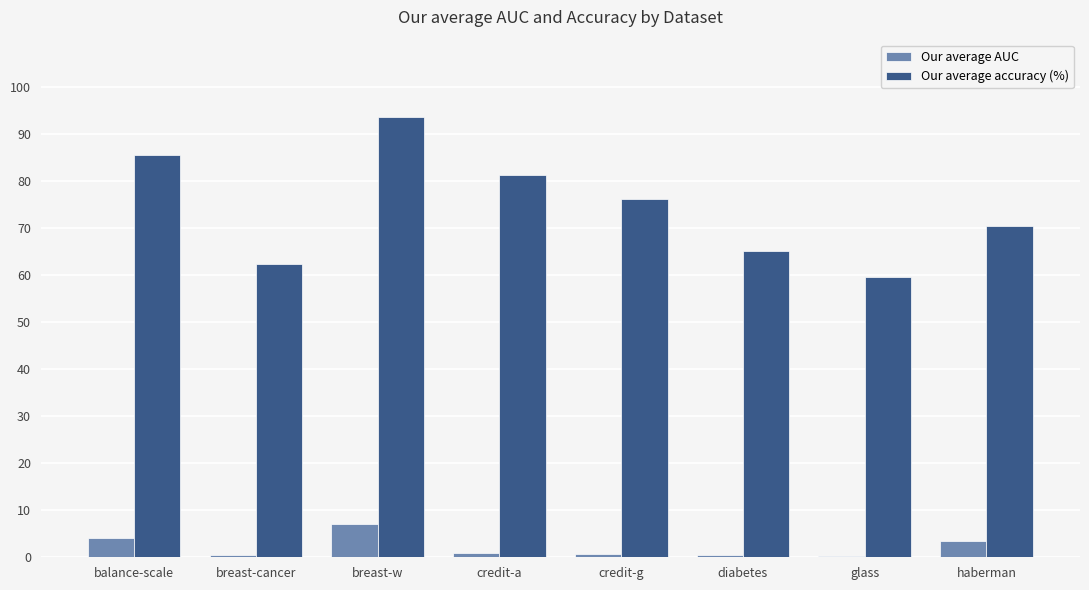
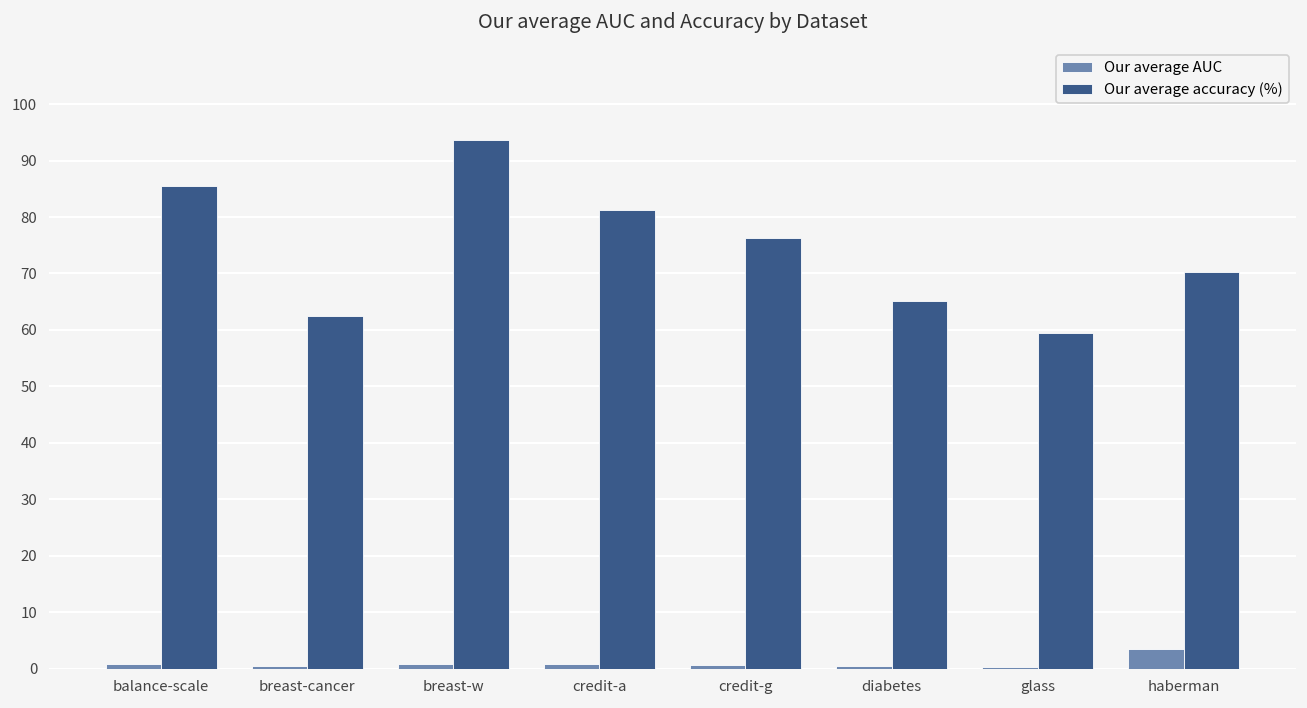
  {
    "Our average AUC": {
-     "balance-scale": 4,
+     "balance-scale": 1,
      "breast-cancer": 1,
-     "breast-w": 7,
+     "breast-w": 1,
      "credit-a": 1,
      "credit-g": 1,
      "haberman": 3
    },
    "Our average accuracy (%)": {
      "balance-scale": 86,
      "breast-cancer": 62,
      "breast-w": 94,
      "credit-a": 81,
      "credit-g": 76,
      "diabetes": 65,
      "glass": 60,
      "haberman": 70
    }
  }
